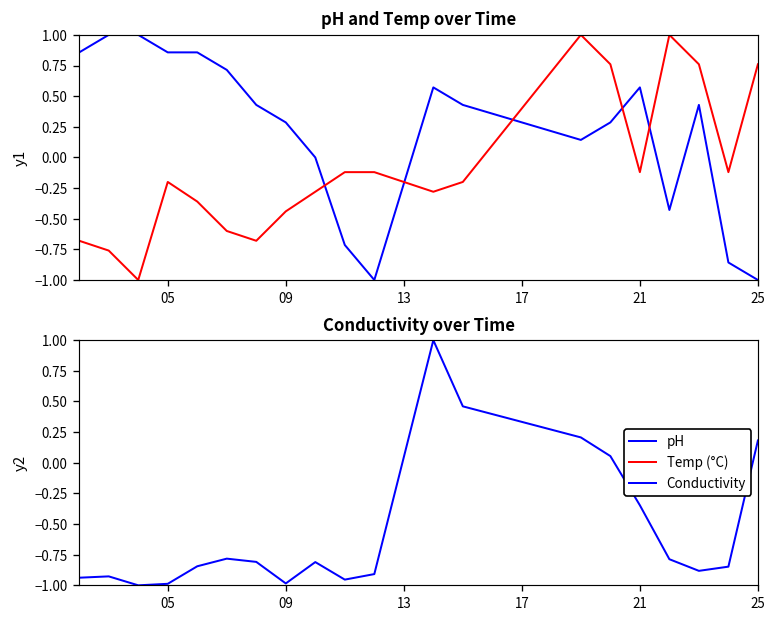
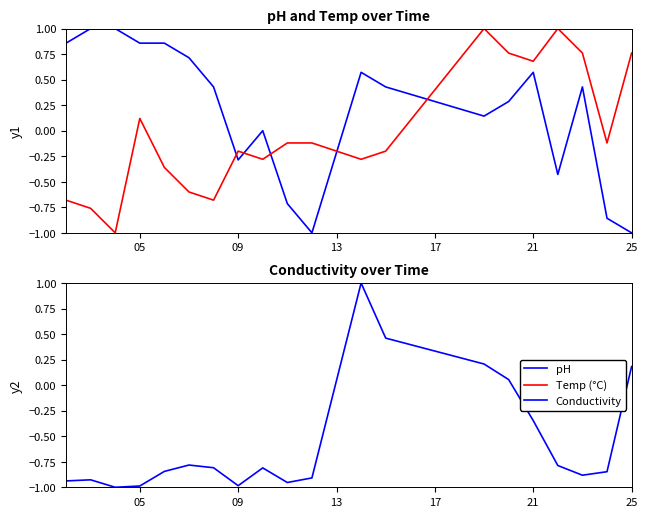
  {
    "pH and Temp over Time": {
      "pH": {
        "05": 0.86,
-       "09": 0.29,
+       "09": -0.29,
        "21": 0.57,
        "25": -1.00
      },
      "Temp (°C)": {
-       "05": -0.20,
-       "09": -0.44,
-       "21": -0.12,
+       "05": 0.12,
+       "09": -0.20,
+       "21": 0.68,
        "25": 0.76
      }
    },
    "Conductivity over Time": {
      "05": -0.99,
      "09": -0.98,
      "21": -0.35,
      "25": 0.18
    }
  }
